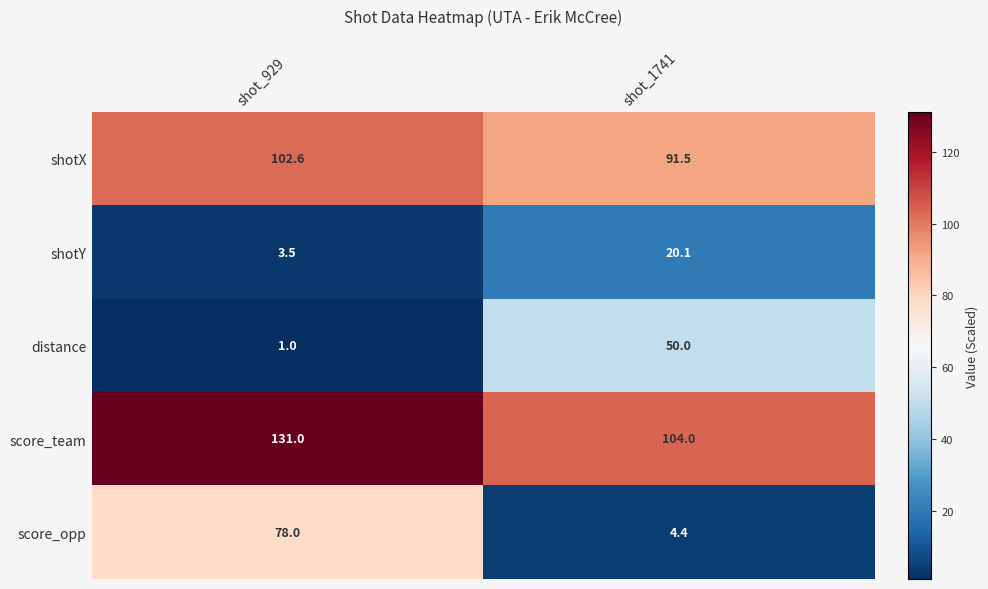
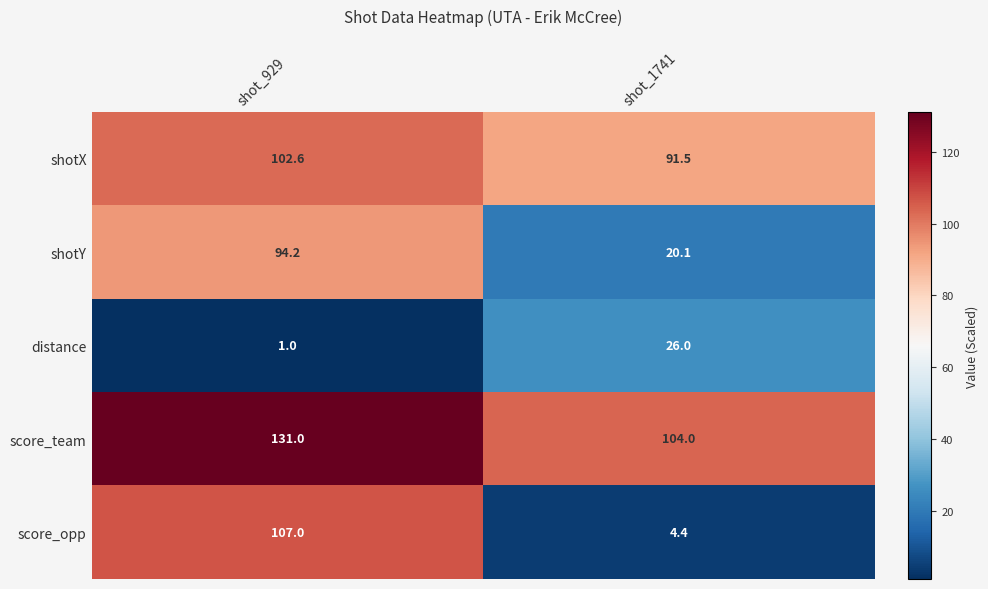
  {
    "shotX": {
      "shot_929": 102.6,
      "shot_1741": 91.5
    },
    "shotY": {
-     "shot_929": 3.5,
+     "shot_929": 94.2,
      "shot_1741": 20.1
    },
    "distance": {
      "shot_929": 1.0,
-     "shot_1741": 50.0
+     "shot_1741": 26.0
    },
    "score_team": {
      "shot_929": 131.0,
      "shot_1741": 104.0
    },
    "score_opp": {
-     "shot_929": 78.0,
+     "shot_929": 107.0,
      "shot_1741": 4.4
    }
  }
